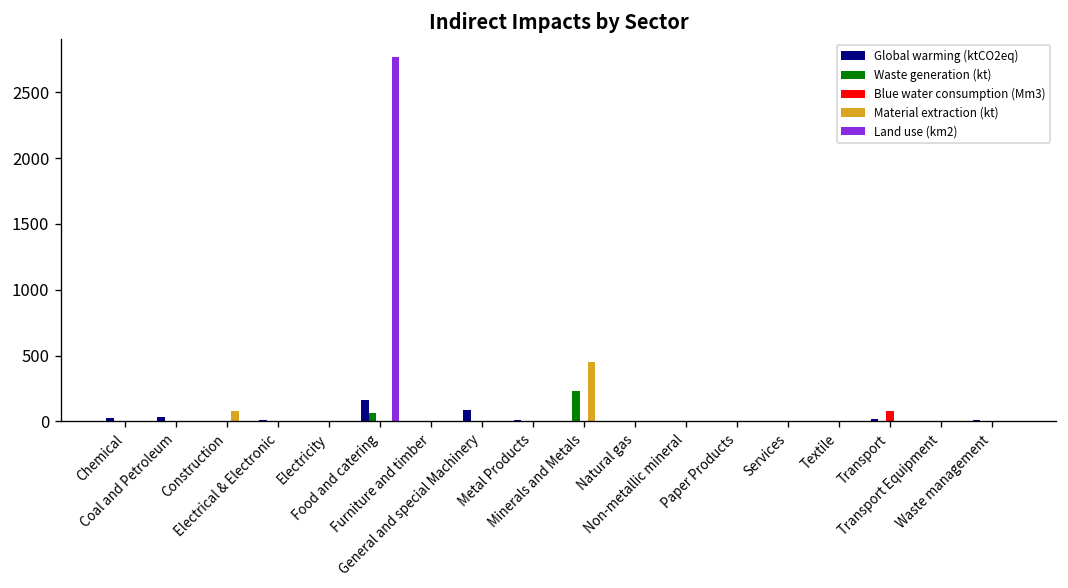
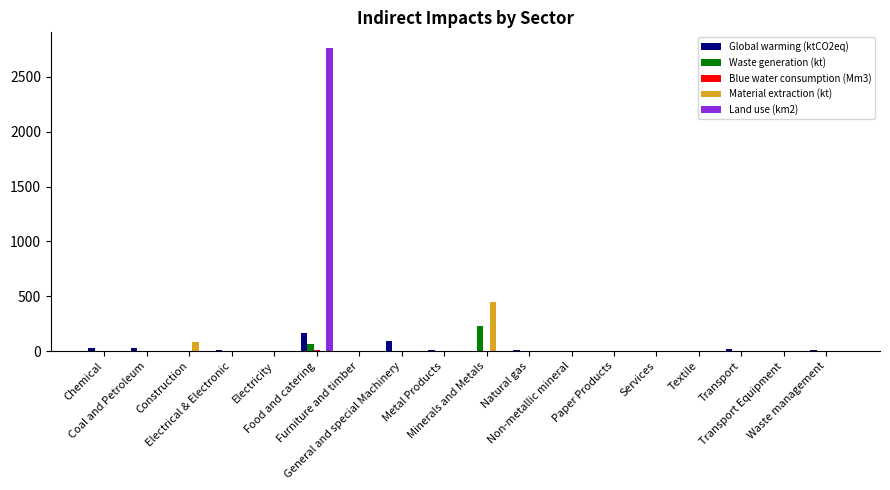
  {
    "Global warming (ktCO2eq)": {
      "Chemical": 30,
      "Coal and Petroleum": 30,
      "Food and catering": 160,
      "General and special Machinery": 90
    },
    "Waste generation (kt)": {
      "Food and catering": 70,
      "Minerals and Metals": 230,
      "Natural gas": 0
    },
    "Blue water consumption (Mm3)": {
      "Natural gas": 0,
-     "Transport": 80
+     "Transport": 0
    },
    "Material extraction (kt)": {
      "Construction": 80,
      "Electrical & Electronic": 0,
      "Furniture and timber": 0,
      "General and special Machinery": 0,
      "Minerals and Metals": 450,
      "Paper Products": 0,
      "Textile": 0,
      "Transport Equipment": 0,
      "Waste management": 0
    },
    "Land use (km2)": {
      "Chemical": 0,
      "Coal and Petroleum": 0,
      "Construction": 0,
      "Electrical & Electronic": 0,
      "Electricity": 0,
      "Food and catering": 2770,
      "Furniture and timber": 0,
      "General and special Machinery": 0,
      "Metal Products": 0,
      "Minerals and Metals": 0,
      "Natural gas": 0,
      "Non-metallic mineral": 0,
      "Paper Products": 0,
      "Transport": 0,
      "Transport Equipment": 0,
      "Waste management": 0
    }
  }
